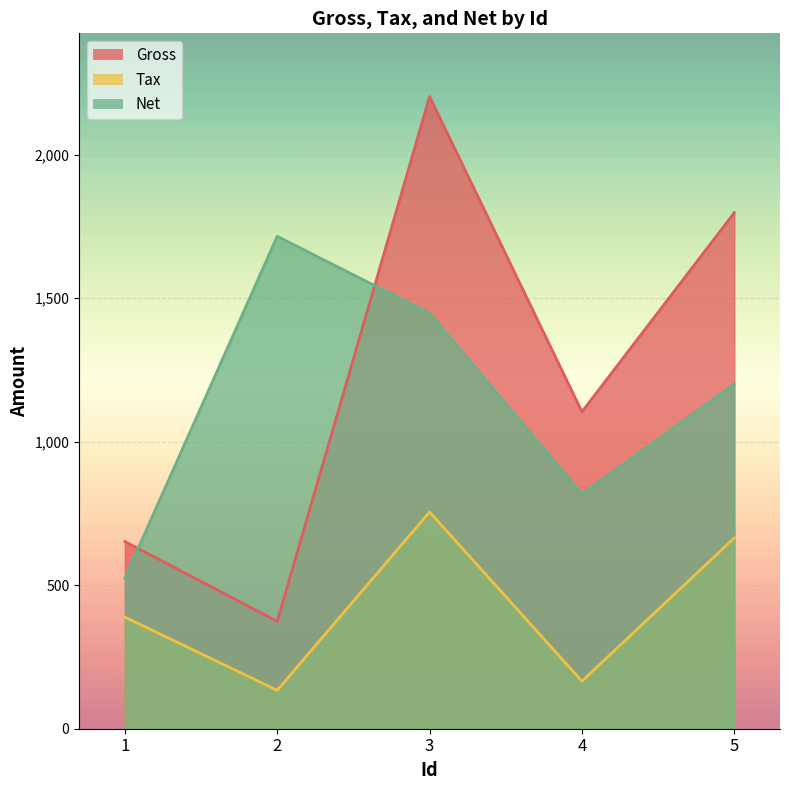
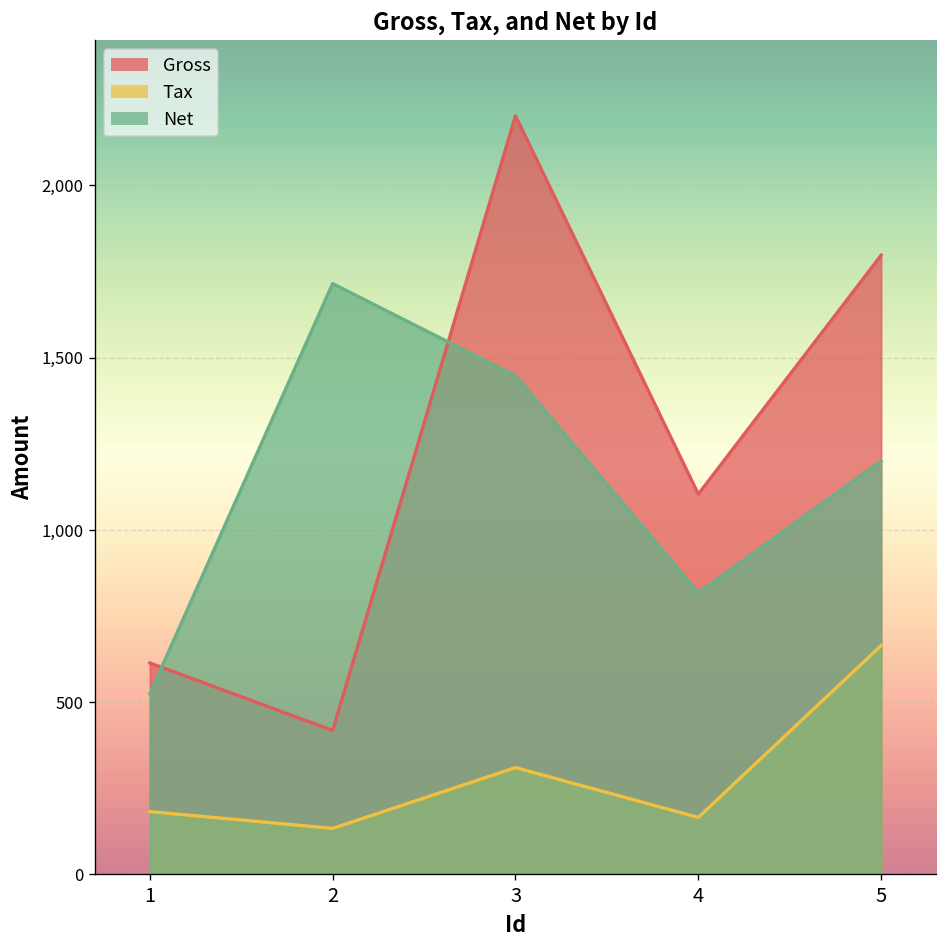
  {
    "Gross": {
-     "1": "650",
-     "2": "370",
+     "1": "610",
+     "2": "420",
      "3": "2,200",
      "4": "1,100",
      "5": "1,800"
    },
    "Tax": {
-     "1": "390",
+     "1": "180",
      "2": "130",
-     "3": "750",
+     "3": "310",
      "4": "170",
      "5": "660"
    },
    "Net": {
      "1": "520",
      "2": "1,720",
      "3": "1,450",
      "4": "820",
      "5": "1,200"
    }
  }
